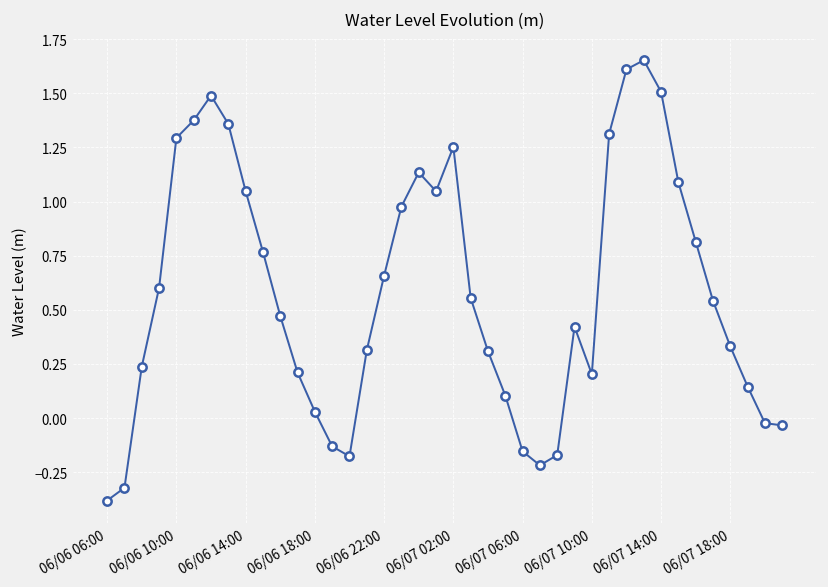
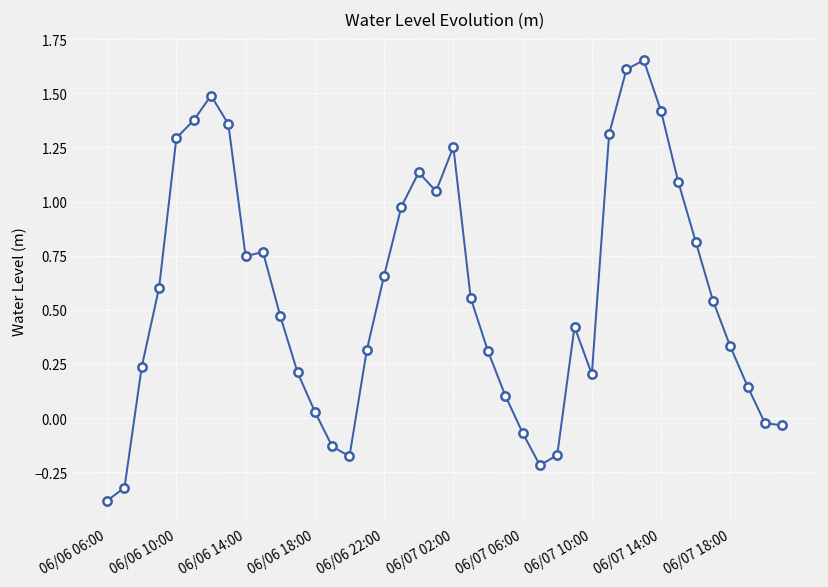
  {
    "06/06 06:00": -0.38,
    "06/06 10:00": 1.29,
-   "06/06 14:00": 1.05,
+   "06/06 14:00": 0.75,
    "06/06 18:00": 0.03,
    "06/06 22:00": 0.66,
    "06/07 02:00": 1.25,
-   "06/07 06:00": -0.15,
+   "06/07 06:00": -0.07,
    "06/07 10:00": 0.20,
-   "06/07 14:00": 1.51,
+   "06/07 14:00": 1.42,
    "06/07 18:00": 0.33
  }
